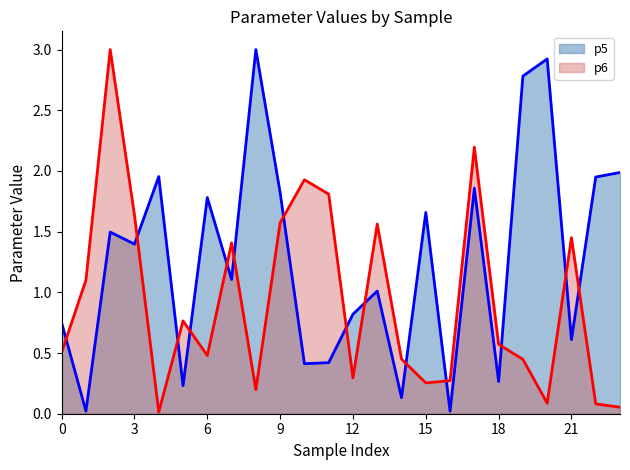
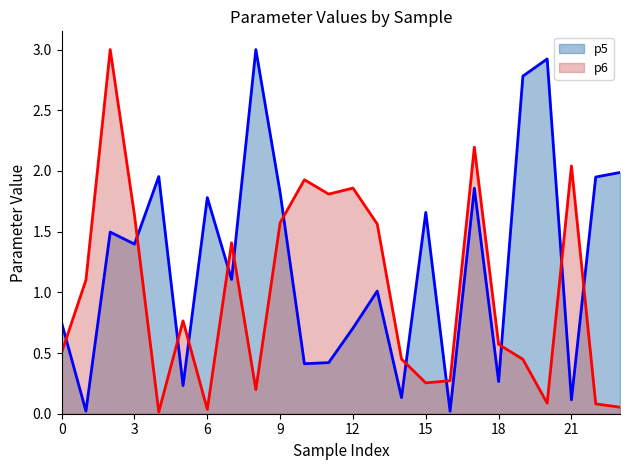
  {
    "p5": {
      "0": 0.75,
      "3": 1.40,
      "6": 1.78,
      "9": 1.82,
-     "12": 0.82,
+     "12": 0.70,
      "15": 1.66,
      "18": 0.26,
-     "21": 0.61
+     "21": 0.11
    },
    "p6": {
      "0": 0.51,
      "3": 1.64,
-     "6": 0.48,
+     "6": 0.04,
      "9": 1.57,
-     "12": 0.30,
+     "12": 1.86,
      "15": 0.25,
      "18": 0.57,
-     "21": 1.45
+     "21": 2.04
    }
  }
